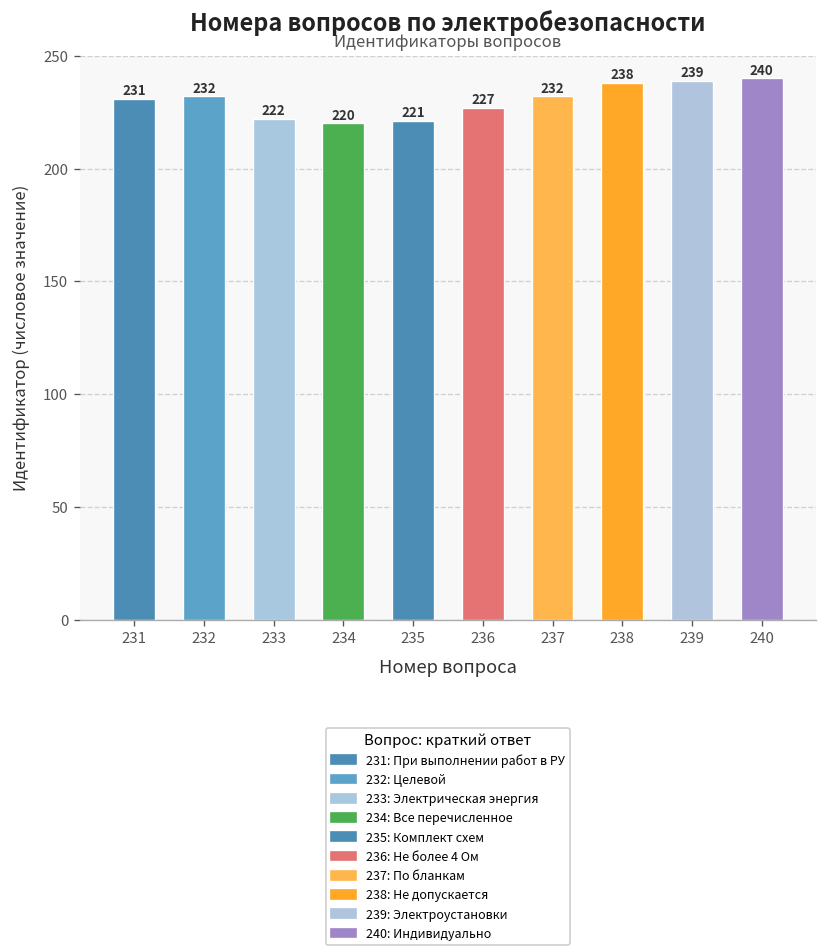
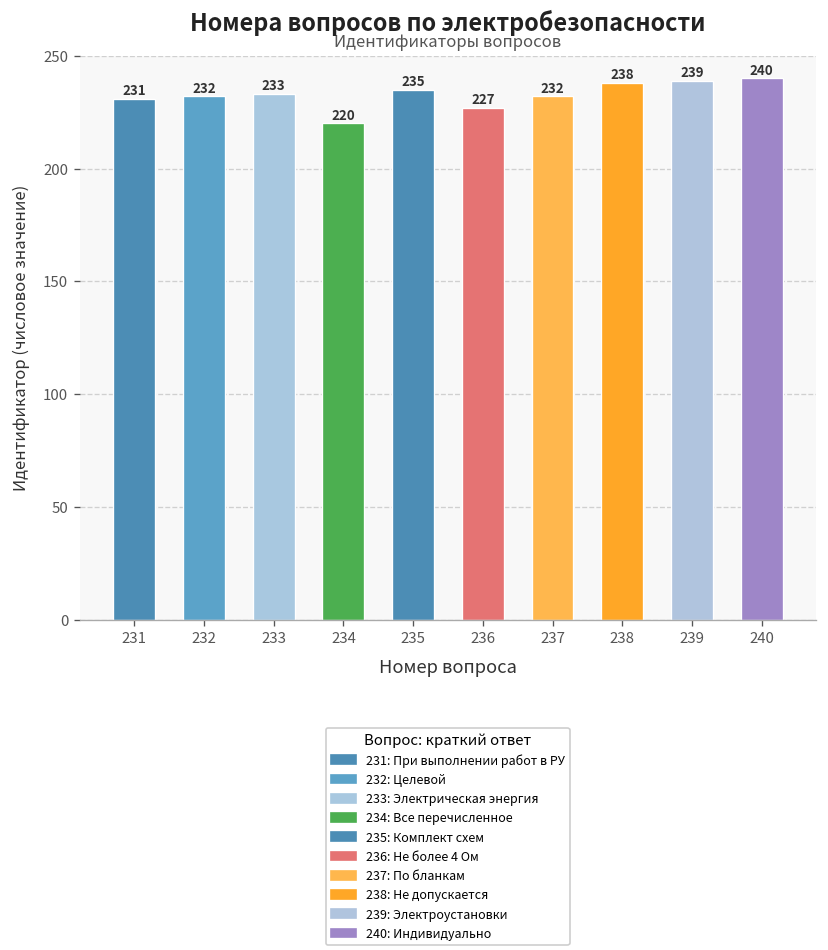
  {
    "231": 231,
    "232": 232,
-   "233": 222,
+   "233": 233,
    "234": 220,
-   "235": 221,
+   "235": 235,
    "236": 227,
    "237": 232,
    "238": 238,
    "239": 239,
    "240": 240
  }
